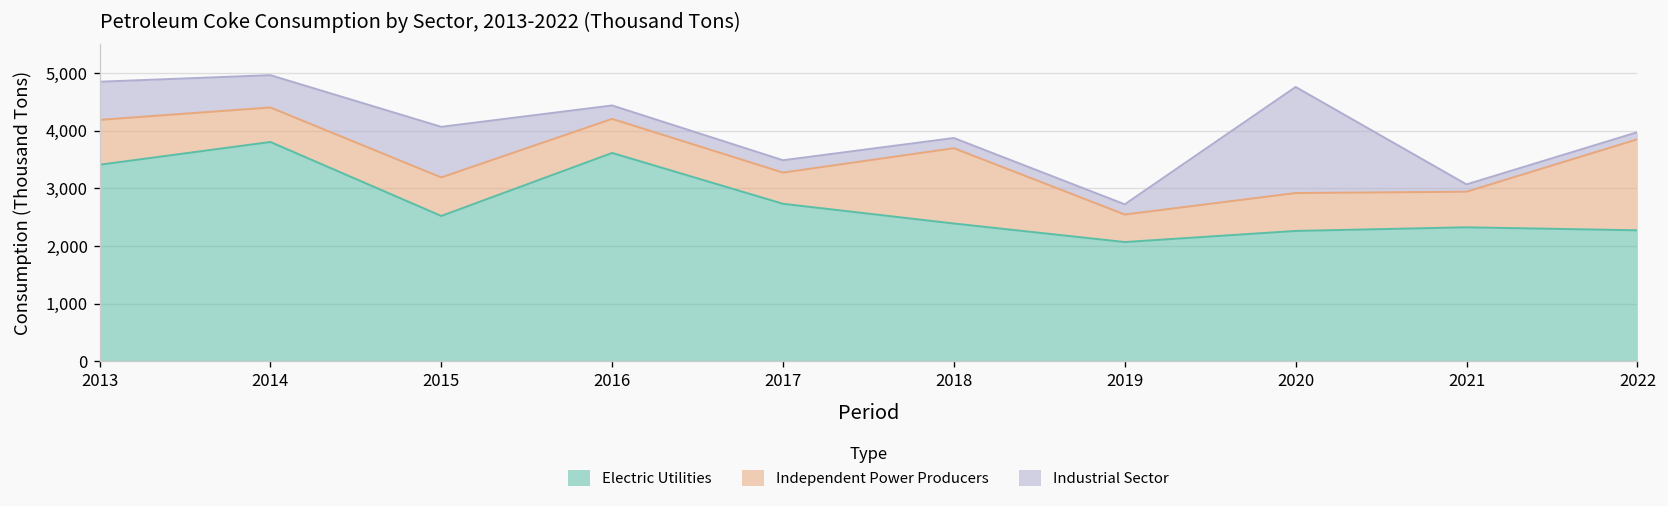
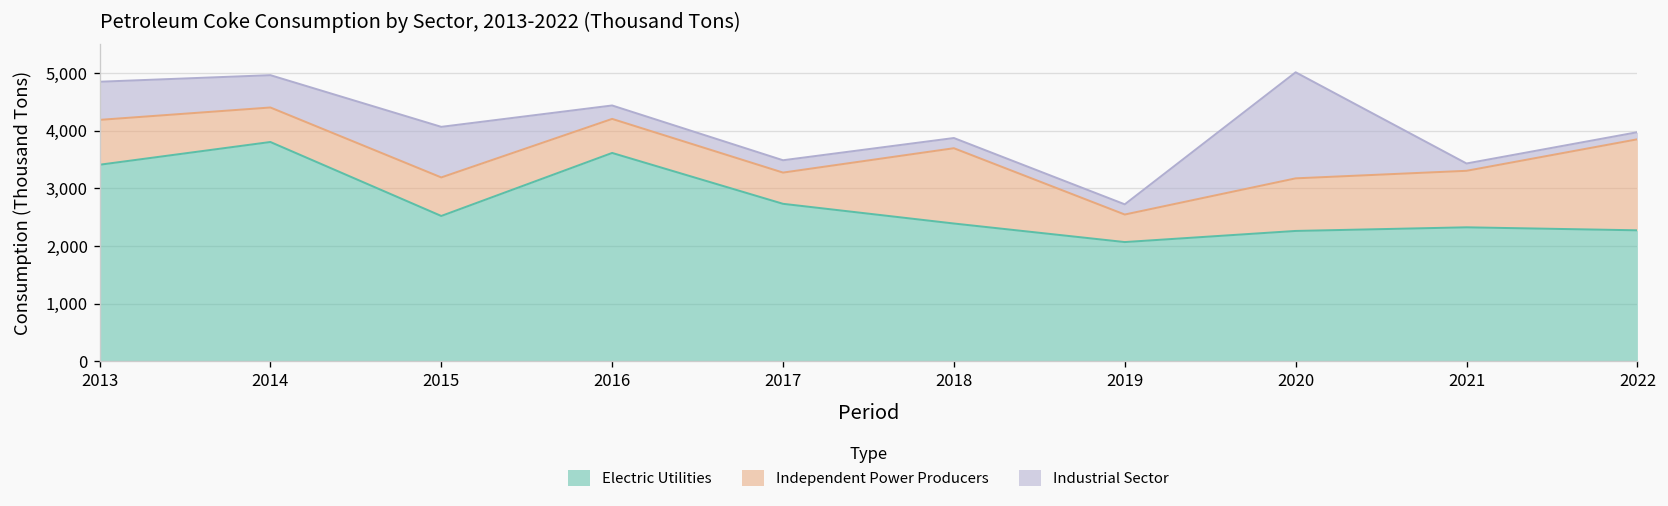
  {
    "Electric Utilities": {
      "2013": "3,400",
      "2014": "3,800",
      "2015": "2,500",
      "2016": "3,600",
      "2017": "2,700",
      "2018": "2,400",
      "2019": "2,100",
      "2020": "2,300",
      "2021": "2,300",
      "2022": "2,300"
    },
    "Independent Power Producers": {
      "2013": "800",
      "2014": "600",
      "2015": "700",
      "2016": "600",
      "2017": "500",
      "2018": "1,300",
      "2019": "500",
-     "2020": "700",
-     "2021": "600",
+     "2020": "900",
+     "2021": "1,000",
      "2022": "1,600"
    },
    "Industrial Sector": {
      "2013": "700",
      "2014": "600",
      "2015": "900",
      "2016": "200",
      "2017": "200",
      "2018": "200",
      "2019": "200",
      "2020": "1,800",
      "2021": "100",
      "2022": "100"
    }
  }
